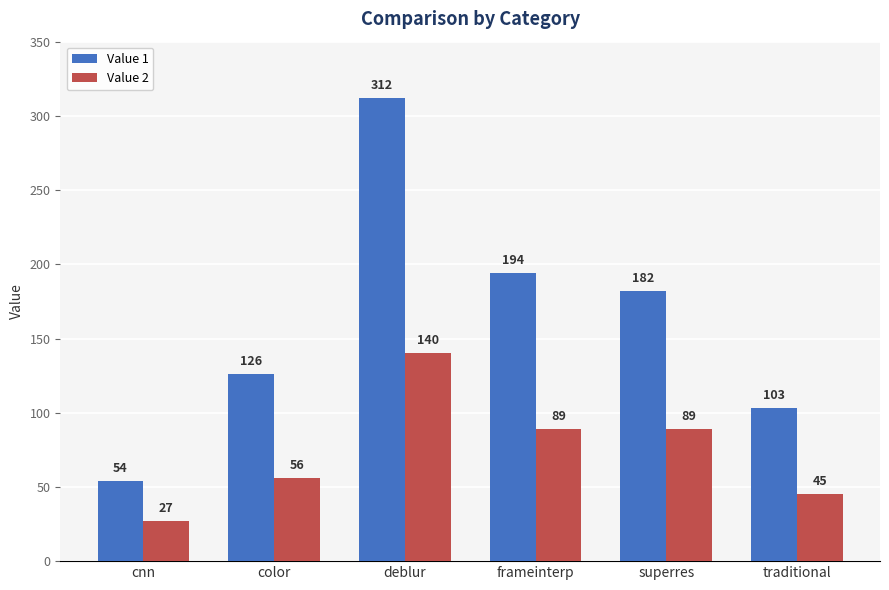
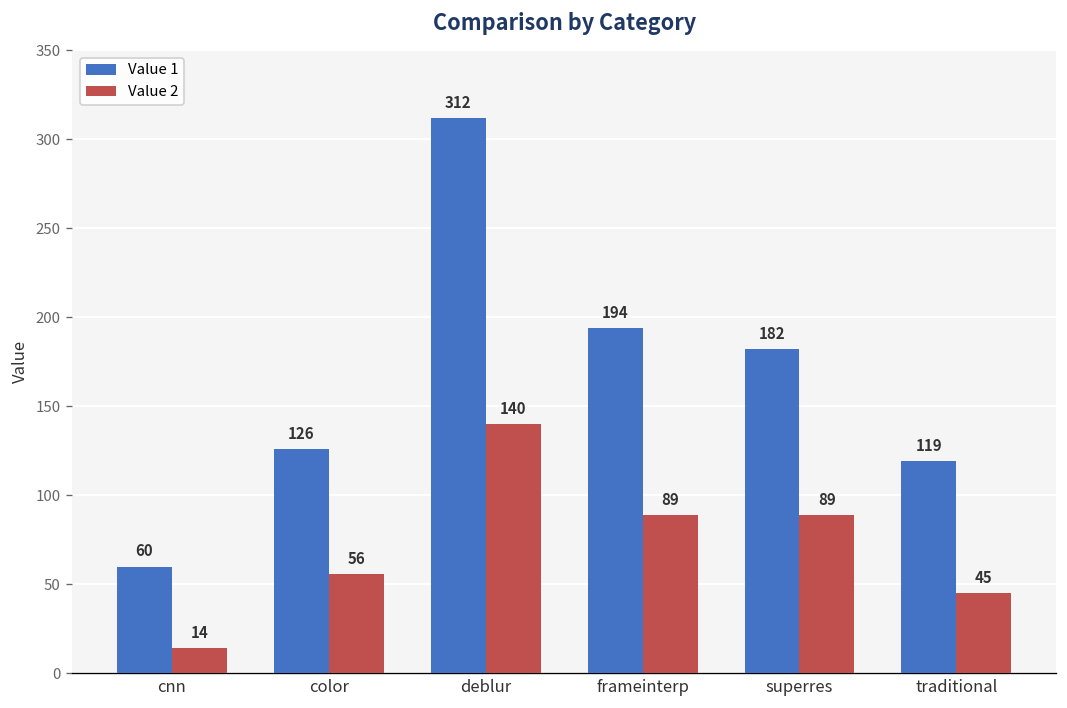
  {
    "Value 1": {
-     "cnn": 54,
+     "cnn": 60,
      "color": 126,
      "deblur": 312,
      "frameinterp": 194,
      "superres": 182,
-     "traditional": 103
+     "traditional": 119
    },
    "Value 2": {
-     "cnn": 27,
+     "cnn": 14,
      "color": 56,
      "deblur": 140,
      "frameinterp": 89,
      "superres": 89,
      "traditional": 45
    }
  }
